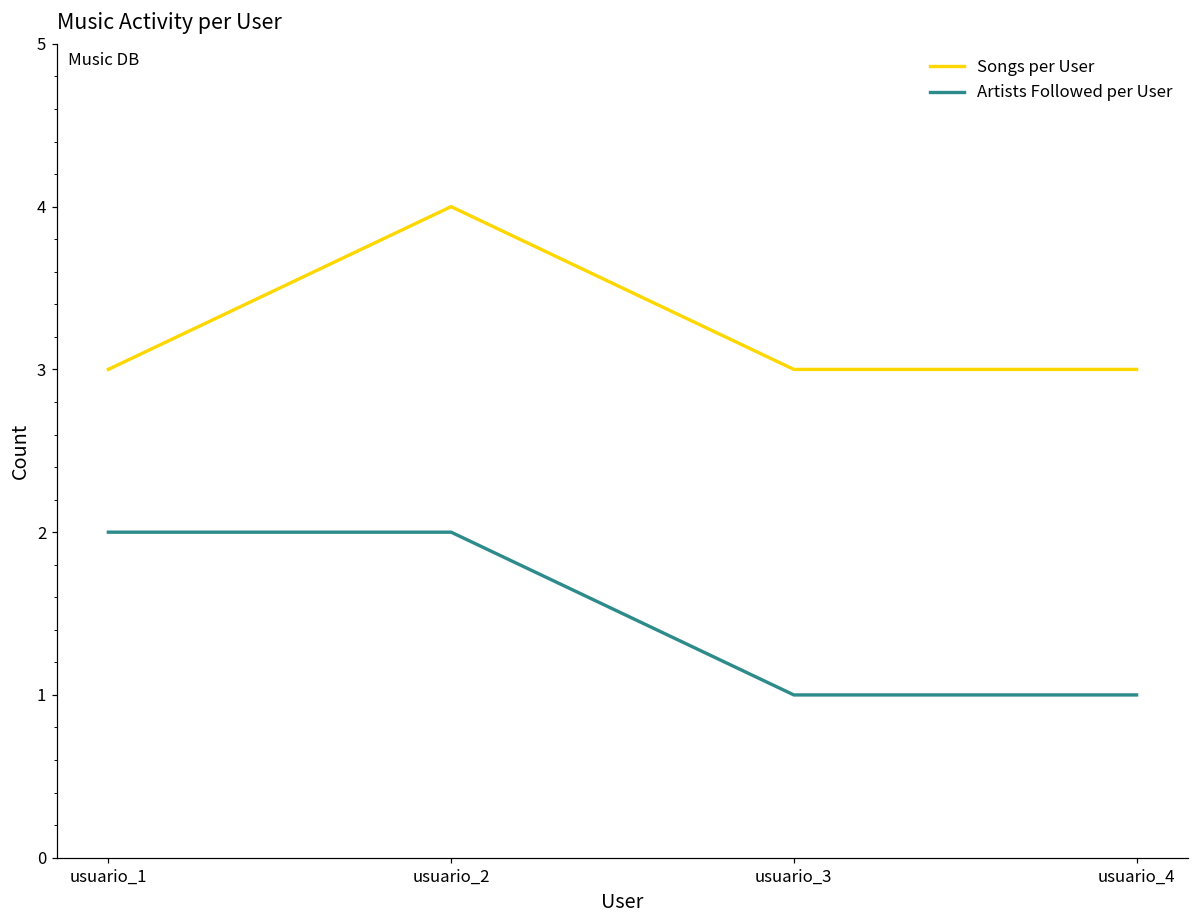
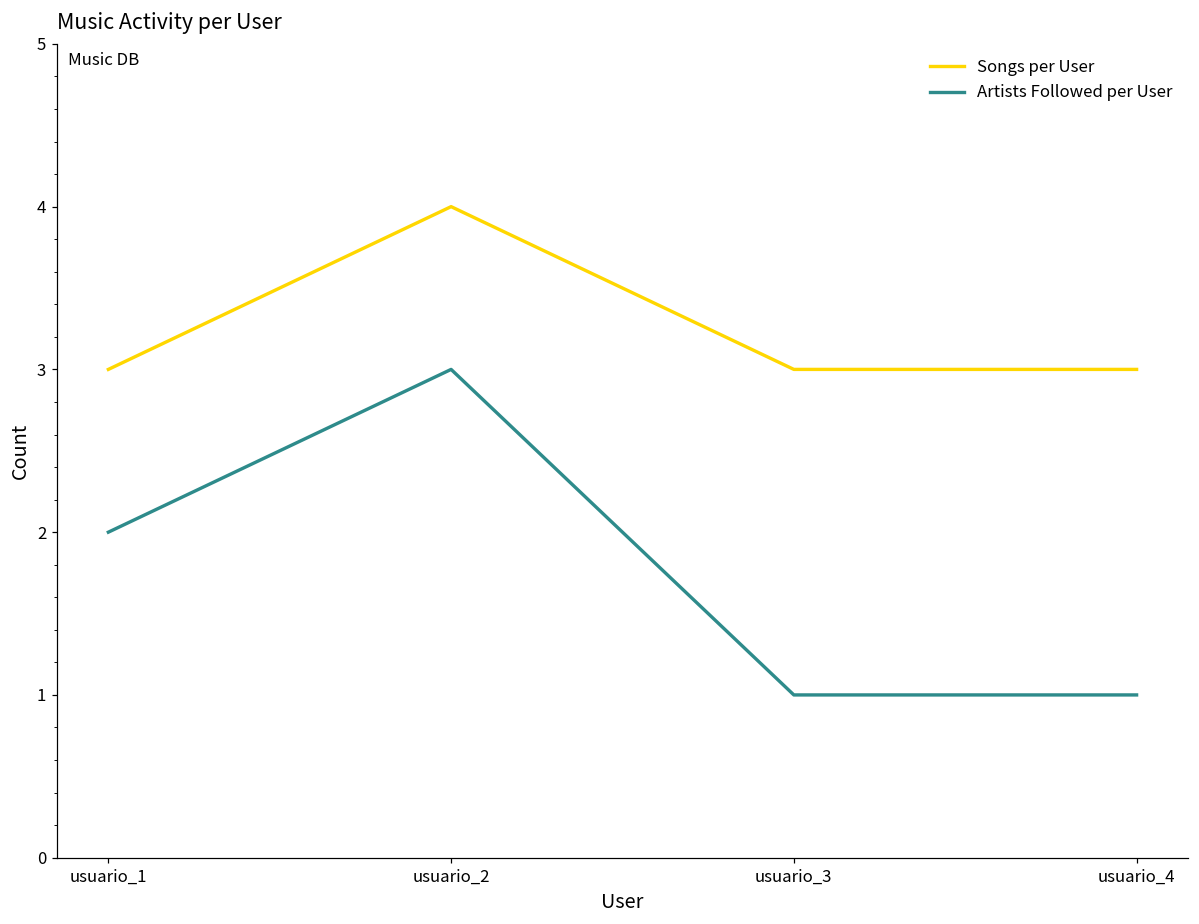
  {
    "Songs per User": {
      "usuario_1": 3,
      "usuario_2": 4,
      "usuario_3": 3,
      "usuario_4": 3
    },
    "Artists Followed per User": {
      "usuario_1": 2,
-     "usuario_2": 2,
+     "usuario_2": 3,
      "usuario_3": 1,
      "usuario_4": 1
    }
  }
